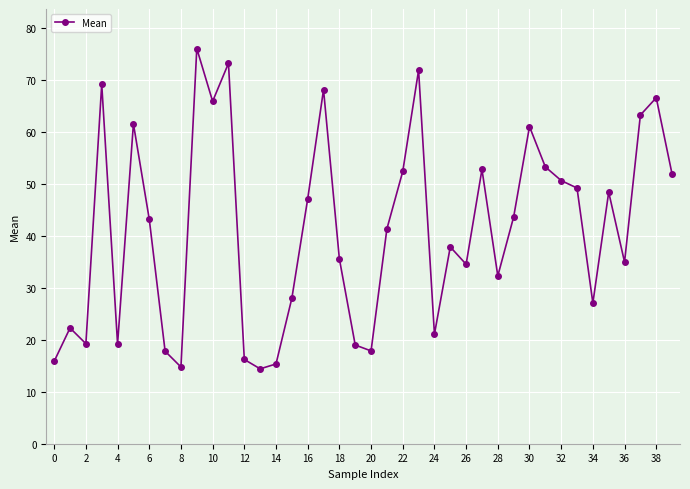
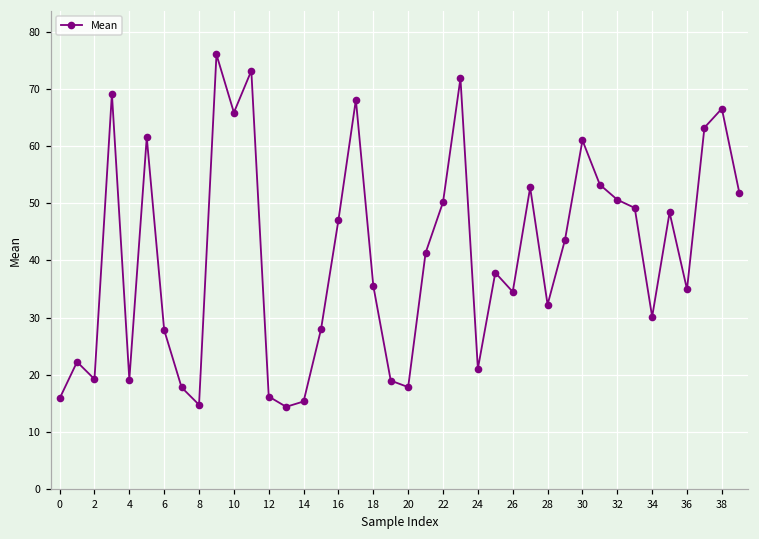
  {
    "0": 16,
    "2": 19,
    "4": 19,
-   "6": 43,
+   "6": 28,
    "8": 15,
    "10": 66,
    "12": 16,
    "14": 15,
    "16": 47,
    "18": 36,
    "20": 18,
-   "22": 52,
+   "22": 50,
    "24": 21,
    "26": 35,
    "28": 32,
    "30": 61,
    "32": 51,
-   "34": 27,
+   "34": 30,
    "36": 35,
    "38": 67
  }
